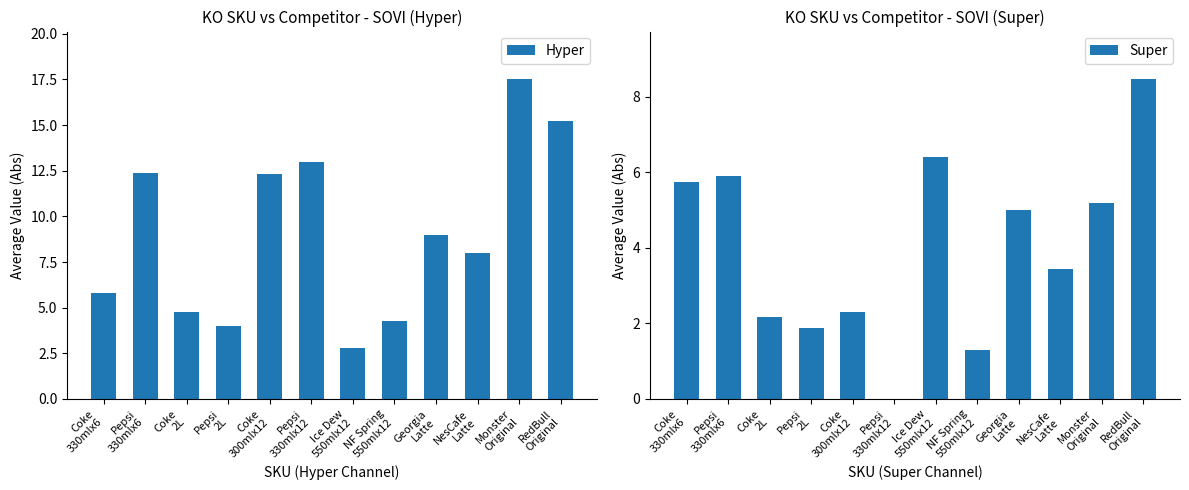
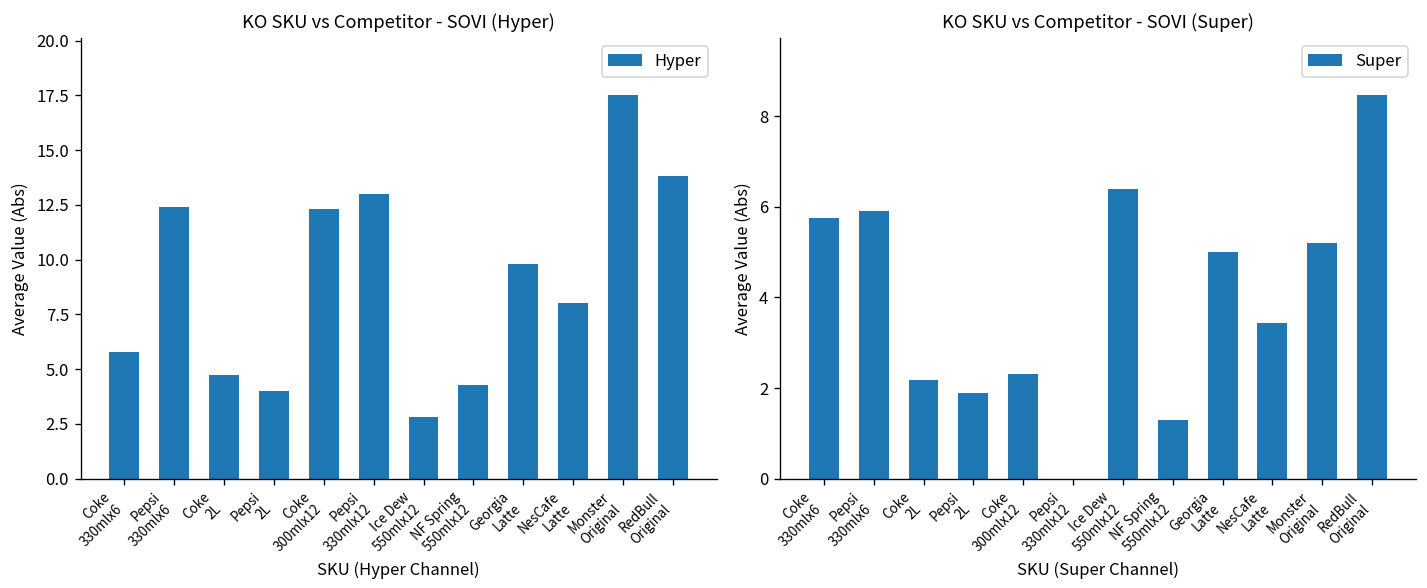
  {
    "KO SKU vs Competitor - SOVI (Hyper)": {
      "Coke 330mlx6": 5.8,
      "Pepsi 330mlx6": 12.4,
      "Coke 2L": 4.8,
      "Pepsi 2L": 4.0,
      "Coke 300mlx12": 12.3,
      "Pepsi 330mlx12": 13.0,
      "Ice Dew 550mlx12": 2.8,
      "NF Spring 550mlx12": 4.3,
-     "Georgia Latte": 9.0,
+     "Georgia Latte": 9.8,
      "NesCafe Latte": 8.0,
      "Monster Original": 17.5,
-     "RedBull Original": 15.2
+     "RedBull Original": 13.8
    },
    "KO SKU vs Competitor - SOVI (Super)": {
      "Coke 330mlx6": 5.8,
      "Pepsi 330mlx6": 5.9,
      "Coke 2L": 2.2,
      "Pepsi 2L": 1.9,
      "Coke 300mlx12": 2.3,
      "Pepsi 330mlx12": 0.0,
      "Ice Dew 550mlx12": 6.4,
      "NF Spring 550mlx12": 1.3,
      "Georgia Latte": 5.0,
      "NesCafe Latte": 3.4,
      "Monster Original": 5.2,
      "RedBull Original": 8.5
    }
  }
